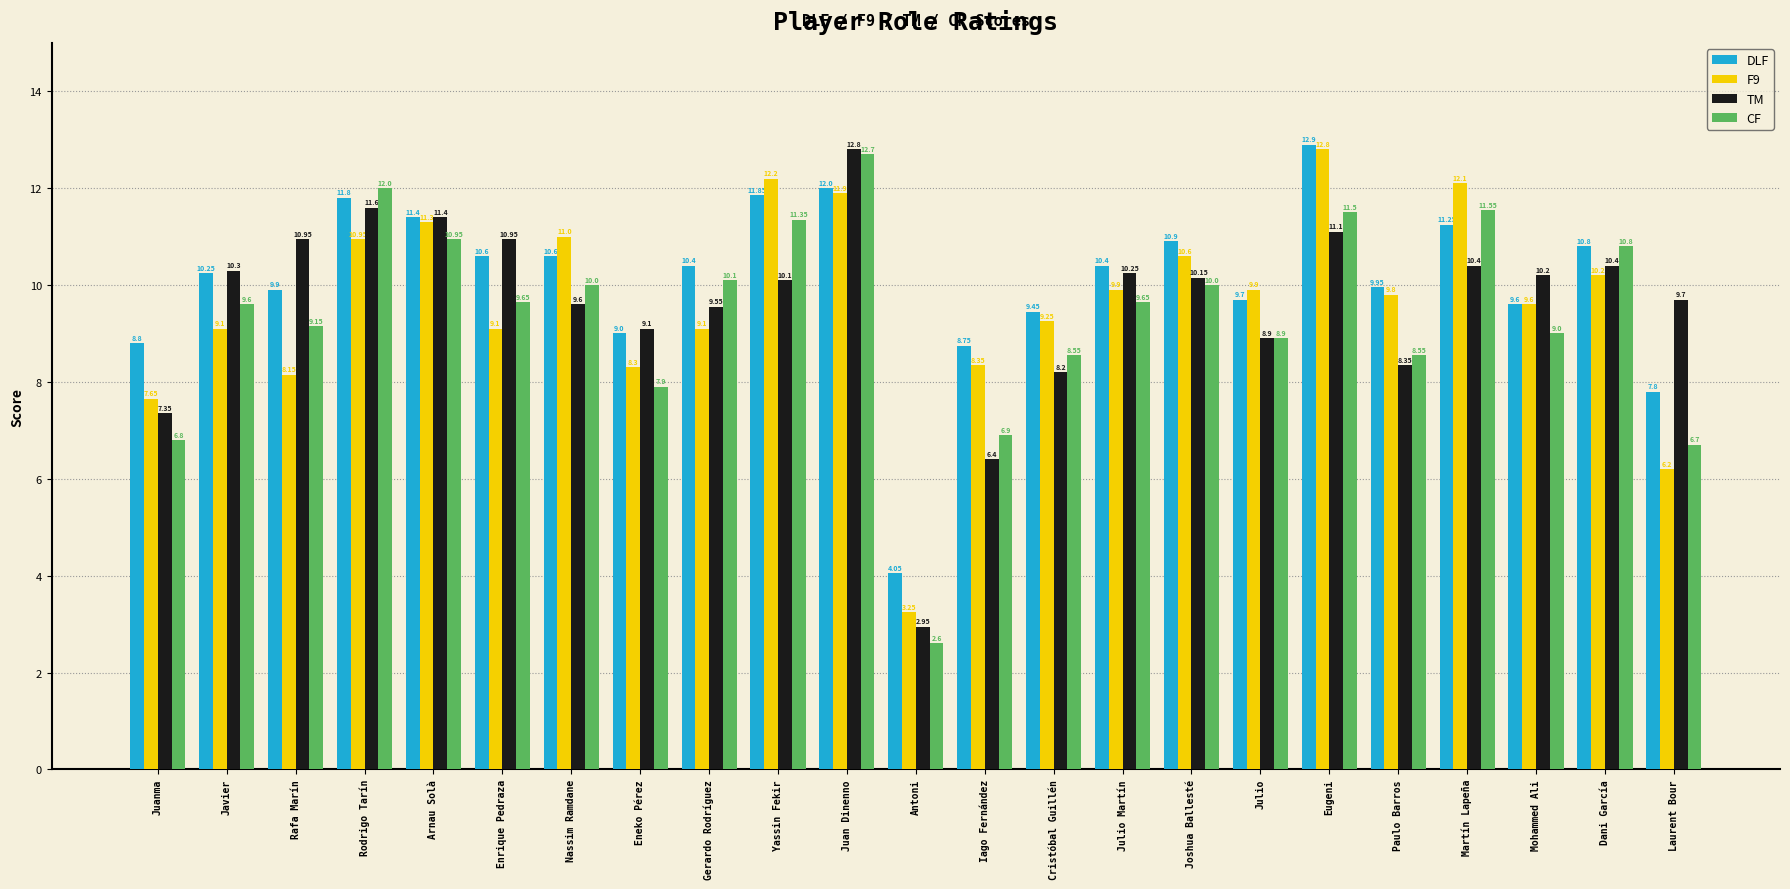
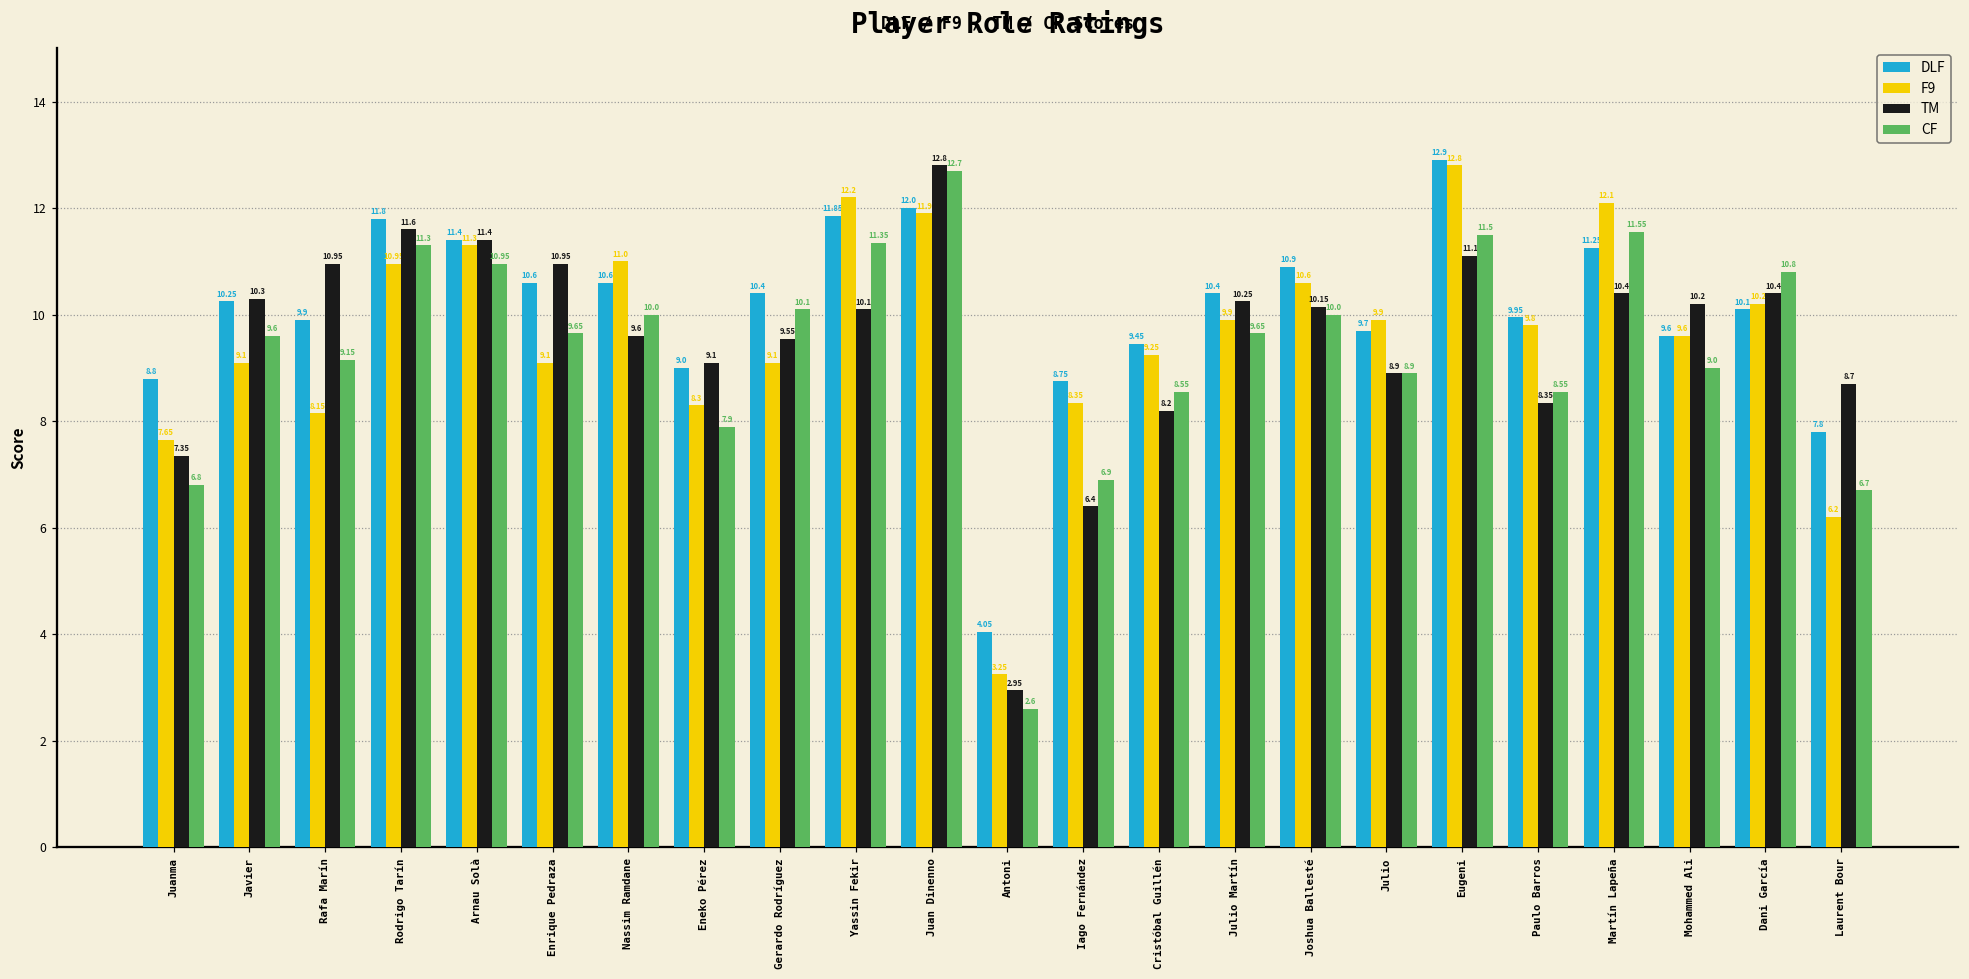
  {
    "DLF": {
      "Juanma": 8.8,
      "Javier": 10.25,
      "Rafa Marín": 9.9,
      "Rodrigo Tarín": 11.8,
      "Arnau Solà": 11.4,
      "Enrique Pedraza": 10.6,
      "Nassim Ramdane": 10.6,
      "Eneko Pérez": 9.0,
      "Gerardo Rodríguez": 10.4,
      "Yassin Fekir": 11.85,
      "Juan Dinenno": 12.0,
      "Antoni": 4.05,
      "Iago Fernández": 8.75,
      "Cristóbal Guillén": 9.45,
      "Julio Martín": 10.4,
      "Joshua Ballesté": 10.9,
      "Julio": 9.7,
      "Eugeni": 12.9,
      "Paulo Barros": 9.95,
      "Martín Lapeña": 11.25,
      "Mohammed Ali": 9.6,
-     "Dani García": 10.8,
+     "Dani García": 10.1,
      "Laurent Bour": 7.8
    },
    "F9": {
      "Juanma": 7.65,
      "Javier": 9.1,
      "Rafa Marín": 8.15,
      "Rodrigo Tarín": 10.95,
      "Arnau Solà": 11.3,
      "Enrique Pedraza": 9.1,
      "Nassim Ramdane": 11.0,
      "Eneko Pérez": 8.3,
      "Gerardo Rodríguez": 9.1,
      "Yassin Fekir": 12.2,
      "Juan Dinenno": 11.9,
      "Antoni": 3.25,
      "Iago Fernández": 8.35,
      "Cristóbal Guillén": 9.25,
      "Julio Martín": 9.9,
      "Joshua Ballesté": 10.6,
      "Julio": 9.9,
      "Eugeni": 12.8,
      "Paulo Barros": 9.8,
      "Martín Lapeña": 12.1,
      "Mohammed Ali": 9.6,
      "Dani García": 10.2,
      "Laurent Bour": 6.2
    },
    "TM": {
      "Juanma": 7.35,
      "Javier": 10.3,
      "Rafa Marín": 10.95,
      "Rodrigo Tarín": 11.6,
      "Arnau Solà": 11.4,
      "Enrique Pedraza": 10.95,
      "Nassim Ramdane": 9.6,
      "Eneko Pérez": 9.1,
      "Gerardo Rodríguez": 9.55,
      "Yassin Fekir": 10.1,
      "Juan Dinenno": 12.8,
      "Antoni": 2.95,
      "Iago Fernández": 6.4,
      "Cristóbal Guillén": 8.2,
      "Julio Martín": 10.25,
      "Joshua Ballesté": 10.15,
      "Julio": 8.9,
      "Eugeni": 11.1,
      "Paulo Barros": 8.35,
      "Martín Lapeña": 10.4,
      "Mohammed Ali": 10.2,
      "Dani García": 10.4,
-     "Laurent Bour": 9.7
+     "Laurent Bour": 8.7
    },
    "CF": {
      "Juanma": 6.8,
      "Javier": 9.6,
      "Rafa Marín": 9.15,
-     "Rodrigo Tarín": 12.0,
+     "Rodrigo Tarín": 11.3,
      "Arnau Solà": 10.95,
      "Enrique Pedraza": 9.65,
      "Nassim Ramdane": 10.0,
      "Eneko Pérez": 7.9,
      "Gerardo Rodríguez": 10.1,
      "Yassin Fekir": 11.35,
      "Juan Dinenno": 12.7,
      "Antoni": 2.6,
      "Iago Fernández": 6.9,
      "Cristóbal Guillén": 8.55,
      "Julio Martín": 9.65,
      "Joshua Ballesté": 10.0,
      "Julio": 8.9,
      "Eugeni": 11.5,
      "Paulo Barros": 8.55,
      "Martín Lapeña": 11.55,
      "Mohammed Ali": 9.0,
      "Dani García": 10.8,
      "Laurent Bour": 6.7
    }
  }
